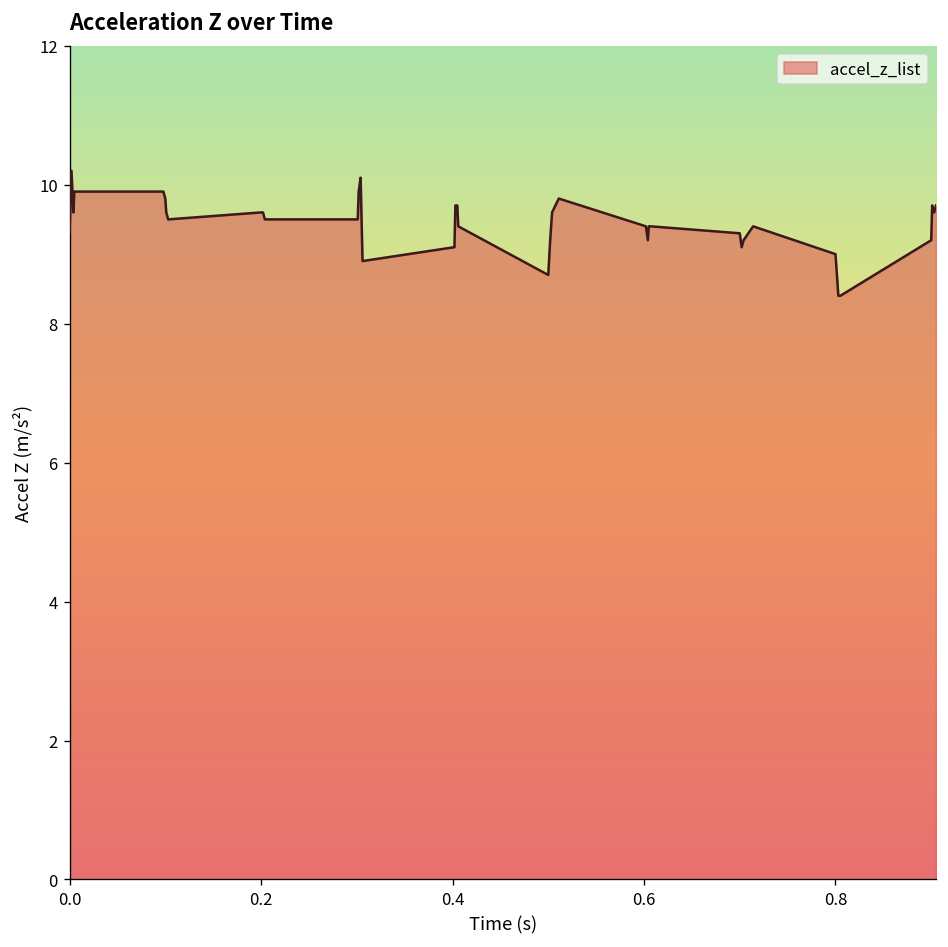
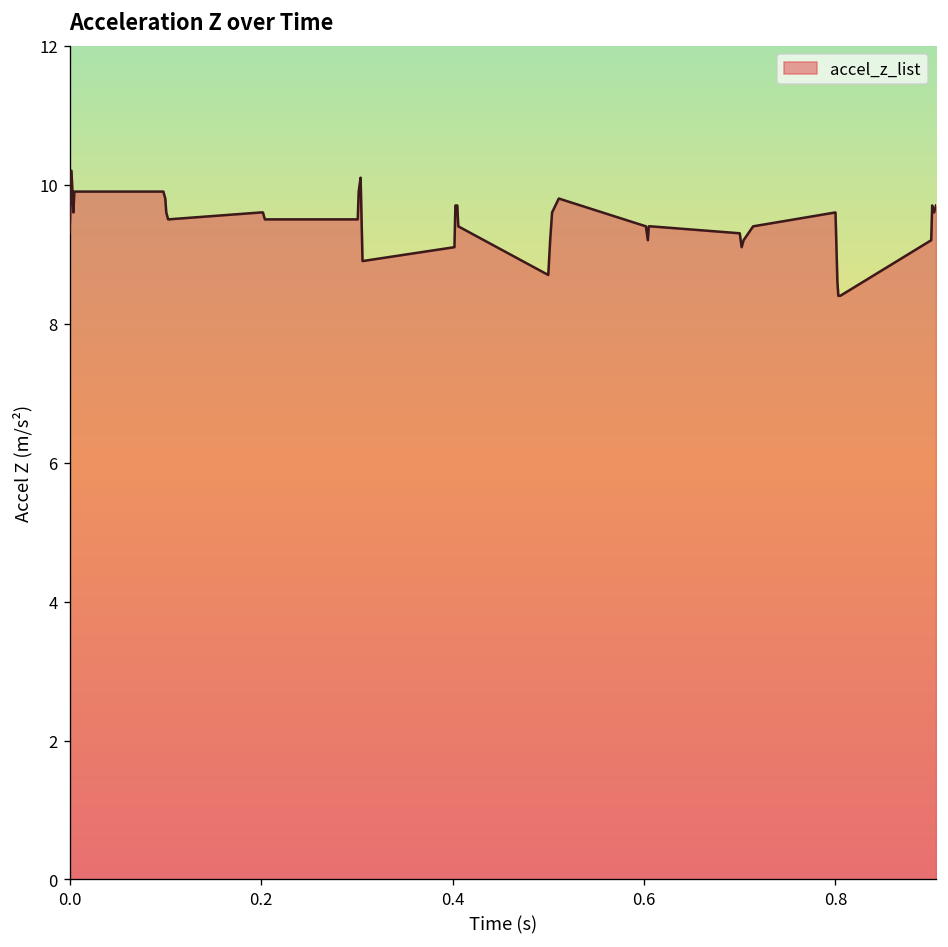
  {
    "0.0": 9.3,
    "0.2": 9.6,
-   "0.8": 9.0
+   "0.8": 9.6
  }
